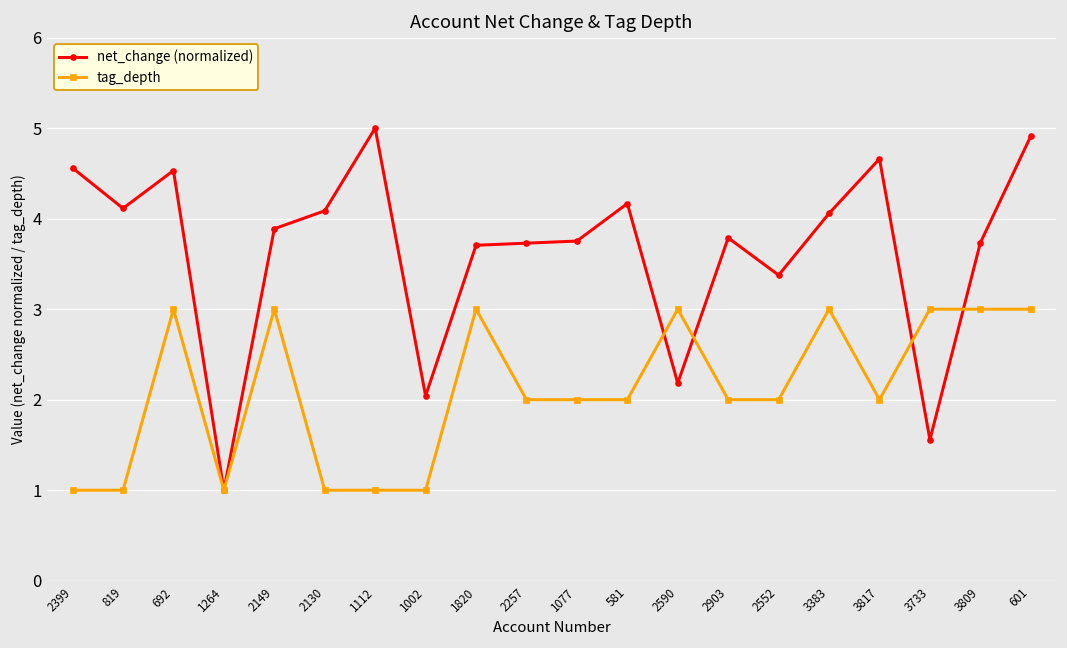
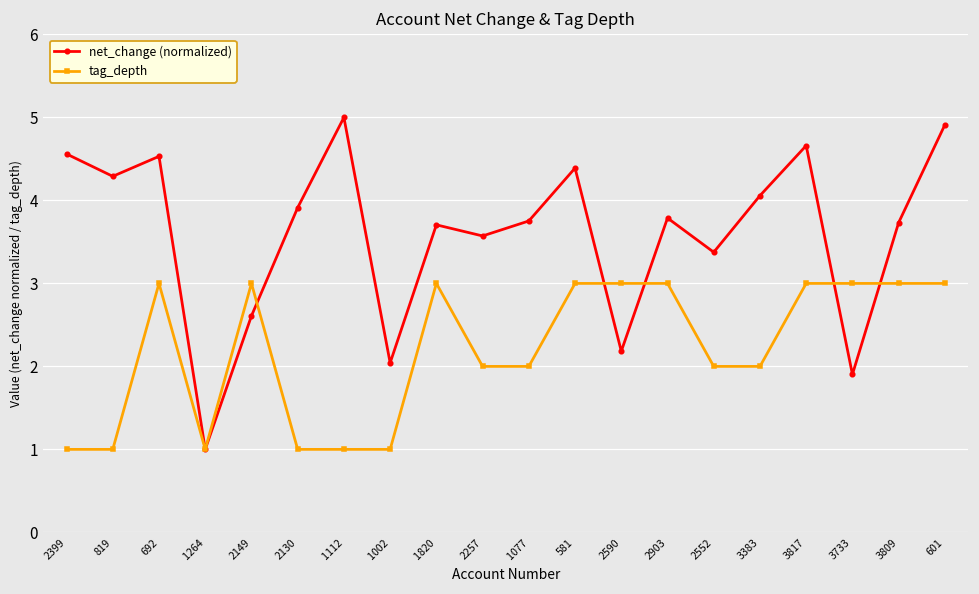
  {
    "net_change (normalized)": {
      "2399": 4.6,
-     "819": 4.1,
+     "819": 4.3,
      "692": 4.5,
-     "2149": 3.9,
-     "2130": 4.1,
+     "2149": 2.6,
+     "2130": 3.9,
      "1112": 5.0,
      "1002": 2.0,
      "1820": 3.7,
-     "2257": 3.7,
+     "2257": 3.6,
      "1077": 3.8,
-     "581": 4.2,
+     "581": 4.4,
      "2590": 2.2,
      "2903": 3.8,
      "2552": 3.4,
      "3383": 4.1,
      "3817": 4.7,
-     "3733": 1.6,
+     "3733": 1.9,
      "3809": 3.7,
      "601": 4.9
    },
    "tag_depth": {
      "2399": 1,
      "819": 1,
      "692": 3,
      "2149": 3,
      "2130": 1,
      "1112": 1,
      "1002": 1,
      "1820": 3,
      "2257": 2,
      "1077": 2,
-     "581": 2,
+     "581": 3,
      "2590": 3,
-     "2903": 2,
+     "2903": 3,
      "2552": 2,
-     "3383": 3,
-     "3817": 2,
+     "3383": 2,
+     "3817": 3,
      "3733": 3,
      "3809": 3,
      "601": 3
    }
  }
